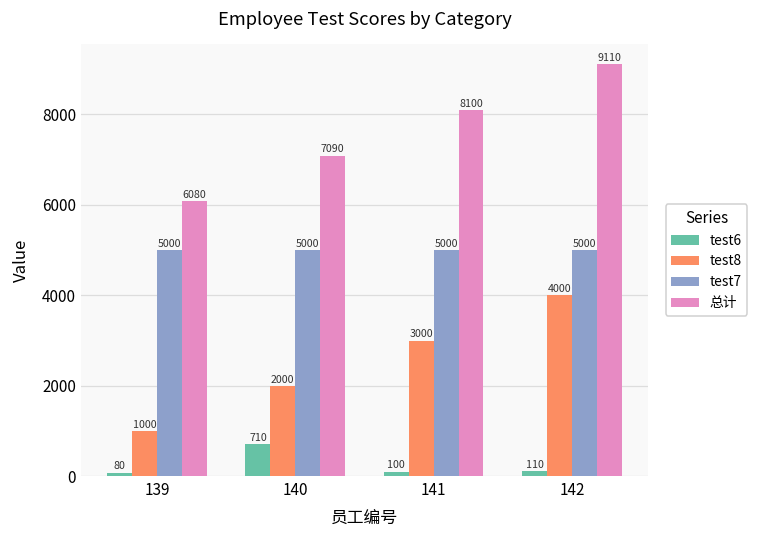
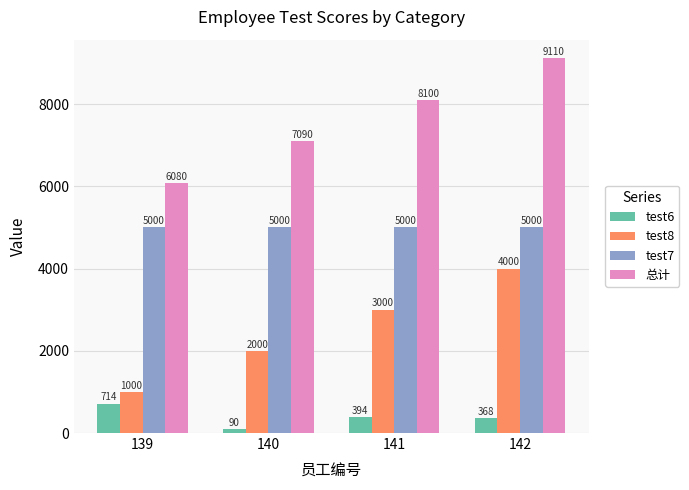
  {
    "test6": {
-     "139": 80,
-     "140": 710,
-     "141": 100,
-     "142": 110
+     "139": 714,
+     "140": 90,
+     "141": 394,
+     "142": 368
    },
    "test8": {
      "139": 1000,
      "140": 2000,
      "141": 3000,
      "142": 4000
    },
    "test7": {
      "139": 5000,
      "140": 5000,
      "141": 5000,
      "142": 5000
    },
    "总计": {
      "139": 6080,
      "140": 7090,
      "141": 8100,
      "142": 9110
    }
  }
